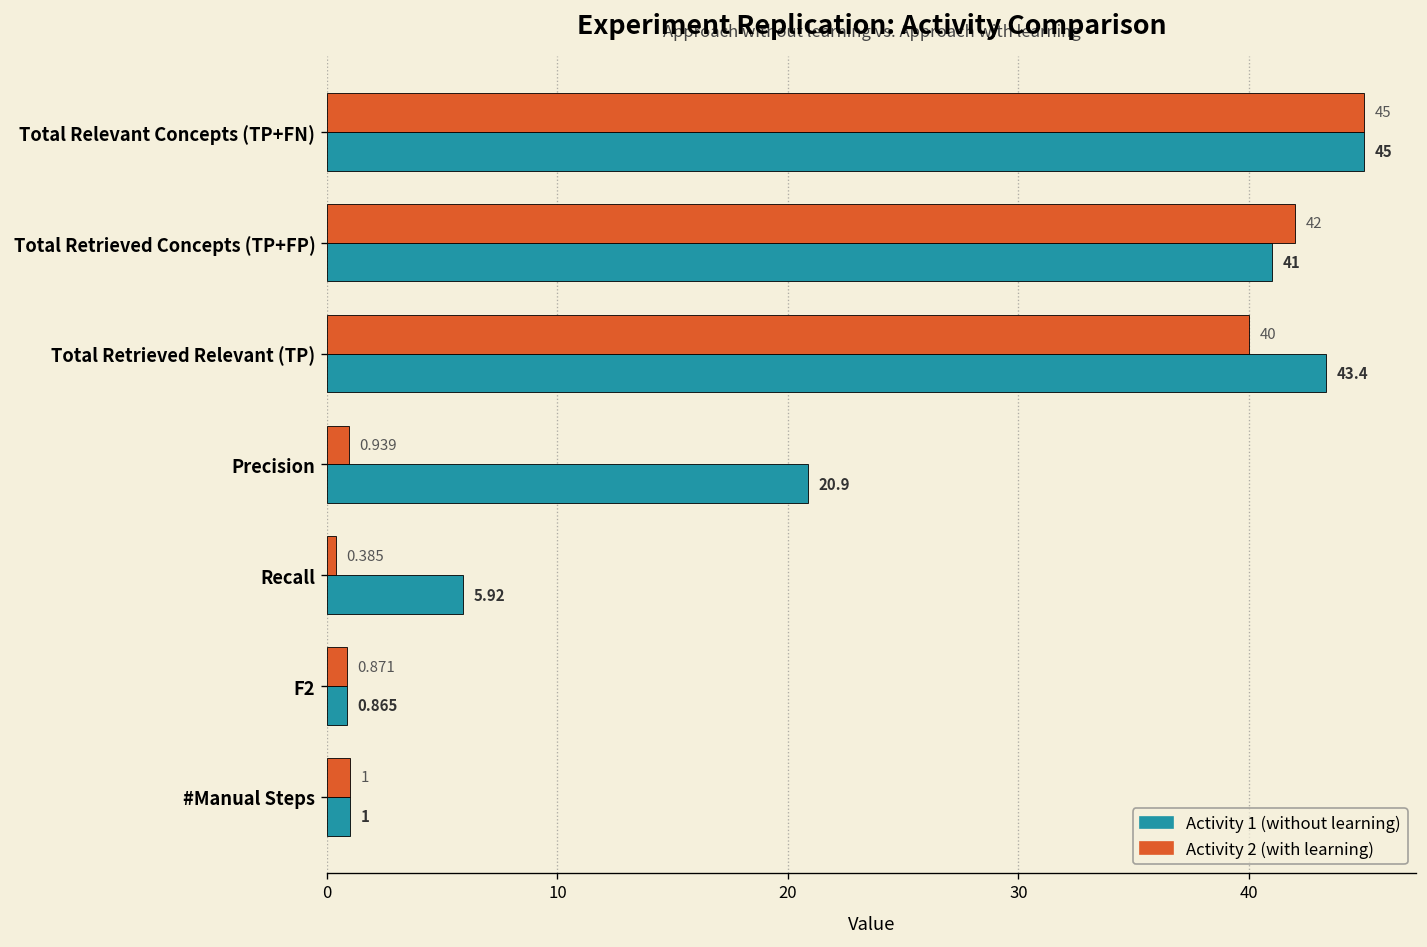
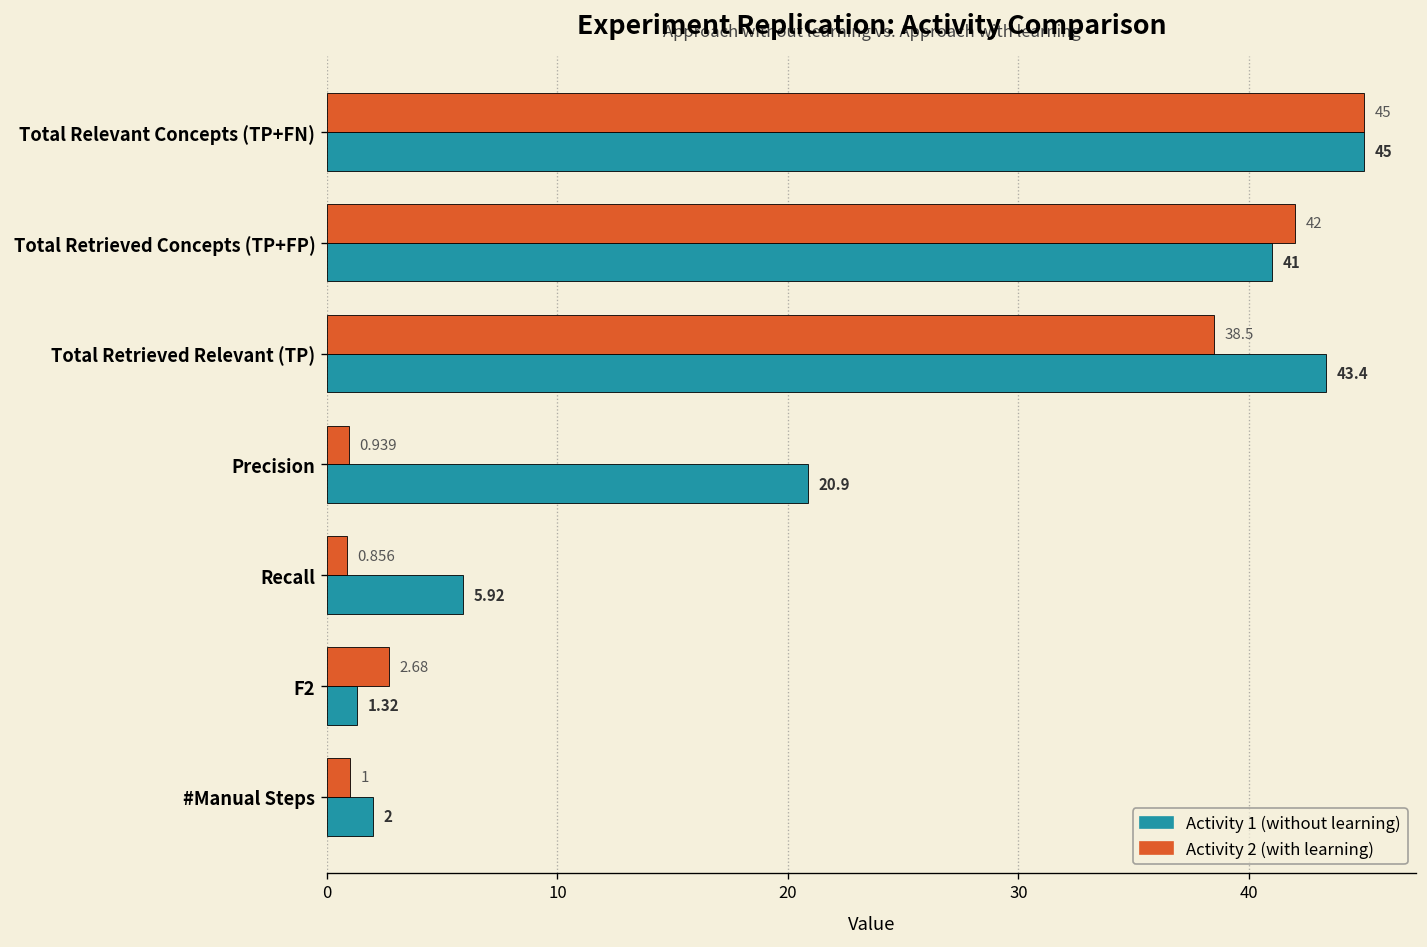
  {
    "Activity 1 (without learning)": {
      "Total Relevant Concepts (TP+FN)": 45,
      "Total Retrieved Concepts (TP+FP)": 41,
      "Total Retrieved Relevant (TP)": 43.4,
      "Precision": 20.9,
      "Recall": 5.92,
-     "F2": 0.865,
-     "#Manual Steps": 1
+     "F2": 1.32,
+     "#Manual Steps": 2
    },
    "Activity 2 (with learning)": {
      "Total Relevant Concepts (TP+FN)": 45,
      "Total Retrieved Concepts (TP+FP)": 42,
-     "Total Retrieved Relevant (TP)": 40,
+     "Total Retrieved Relevant (TP)": 38.5,
      "Precision": 0.939,
-     "Recall": 0.385,
-     "F2": 0.871,
+     "Recall": 0.856,
+     "F2": 2.68,
      "#Manual Steps": 1
    }
  }
